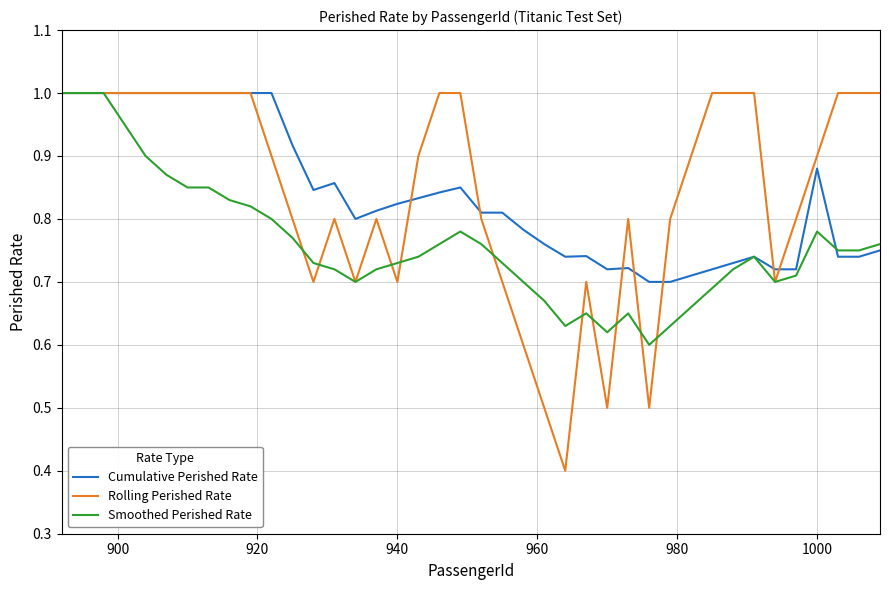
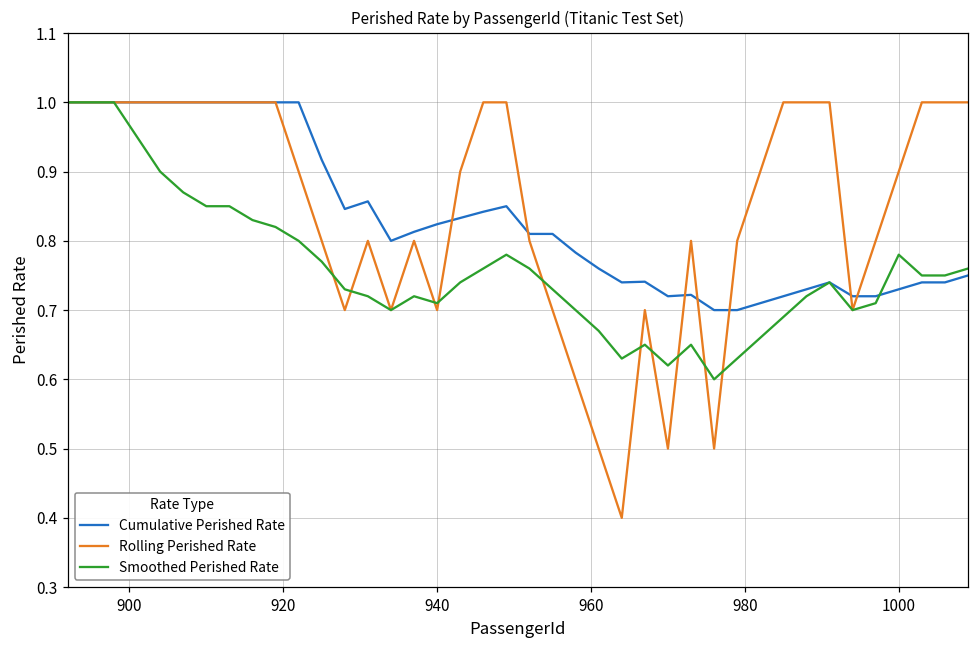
  {
    "Cumulative Perished Rate": {
      "940": 0.82,
-     "1000": 0.88
+     "1000": 0.73
    },
    "Rolling Perished Rate": {
      "940": 0.70,
      "1000": 0.90
    },
    "Smoothed Perished Rate": {
-     "940": 0.73,
+     "940": 0.71,
      "1000": 0.78
    }
  }
